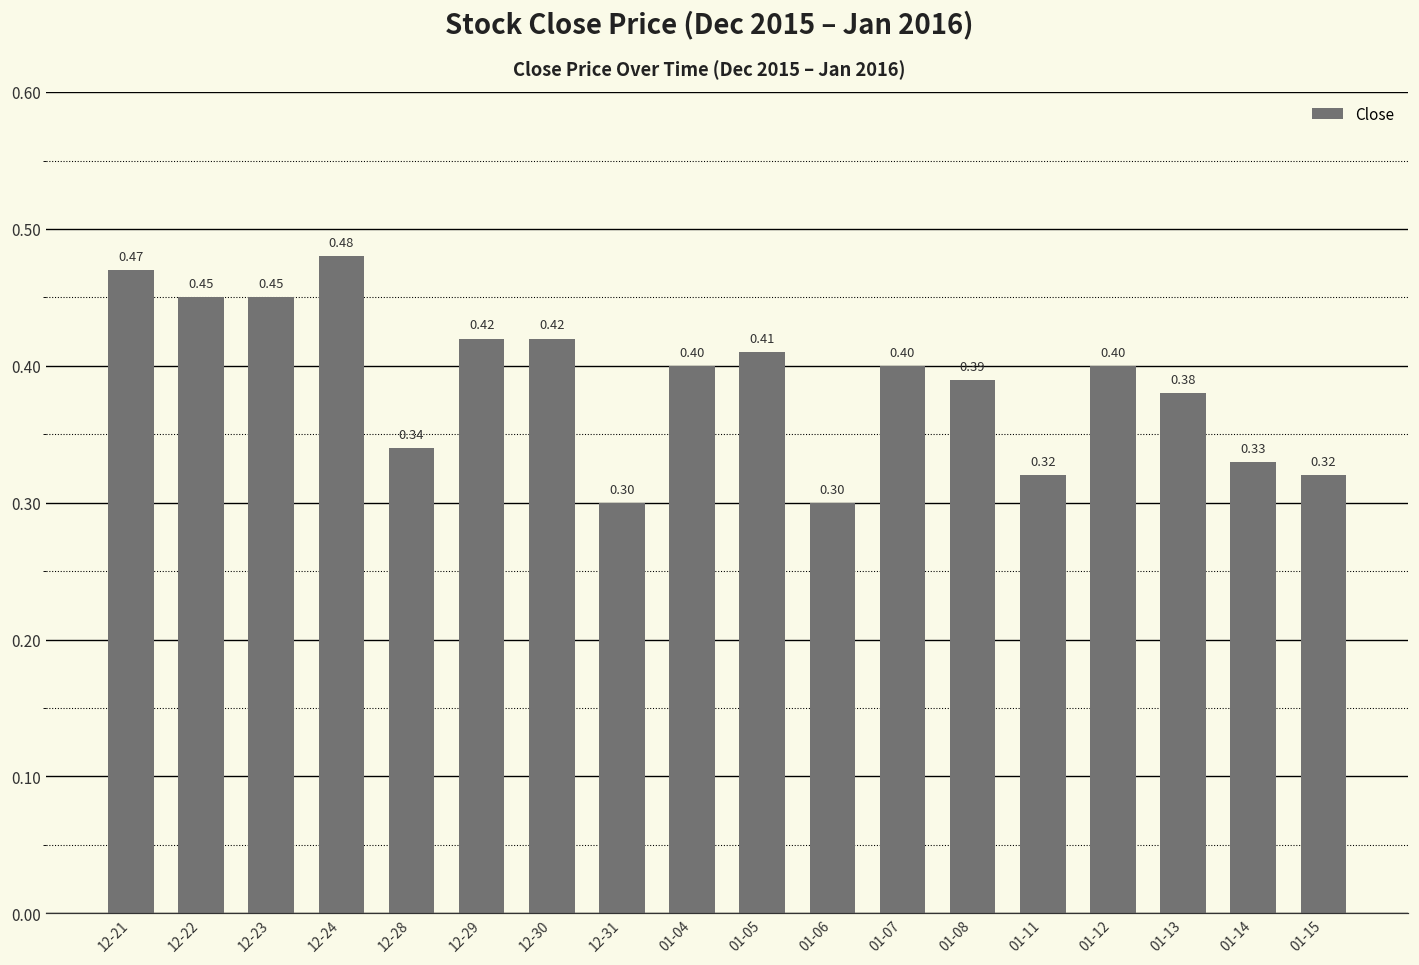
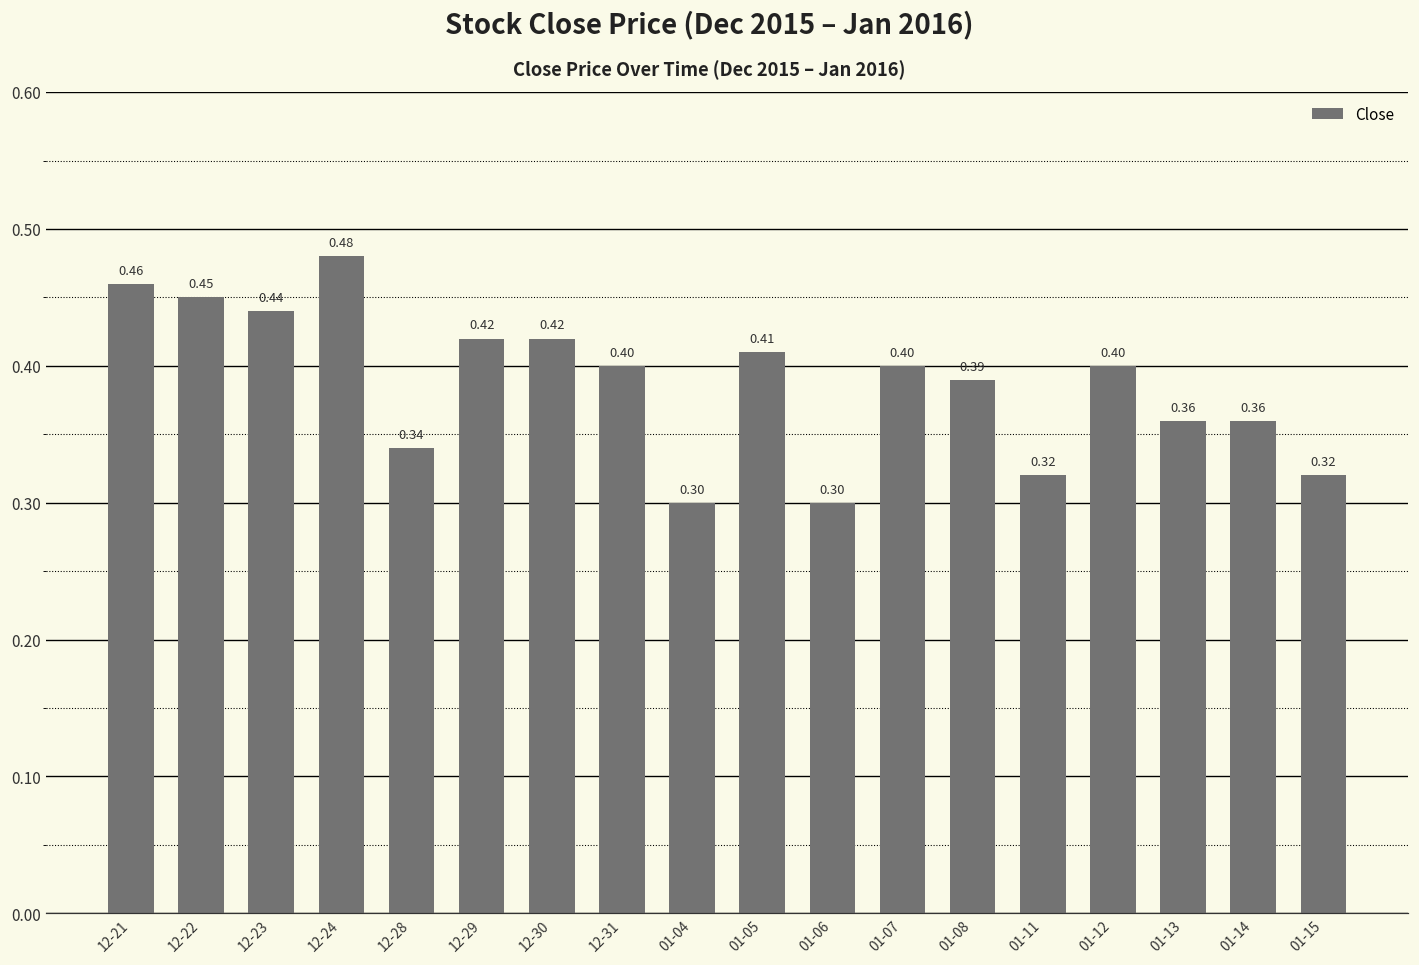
  {
-   "12-21": 0.47,
+   "12-21": 0.46,
    "12-22": 0.45,
-   "12-23": 0.45,
+   "12-23": 0.44,
    "12-24": 0.48,
    "12-28": 0.34,
    "12-29": 0.42,
    "12-30": 0.42,
-   "12-31": 0.30,
-   "01-04": 0.40,
+   "12-31": 0.40,
+   "01-04": 0.30,
    "01-05": 0.41,
    "01-06": 0.30,
    "01-07": 0.40,
    "01-08": 0.39,
    "01-11": 0.32,
    "01-12": 0.40,
-   "01-13": 0.38,
-   "01-14": 0.33,
+   "01-13": 0.36,
+   "01-14": 0.36,
    "01-15": 0.32
  }
